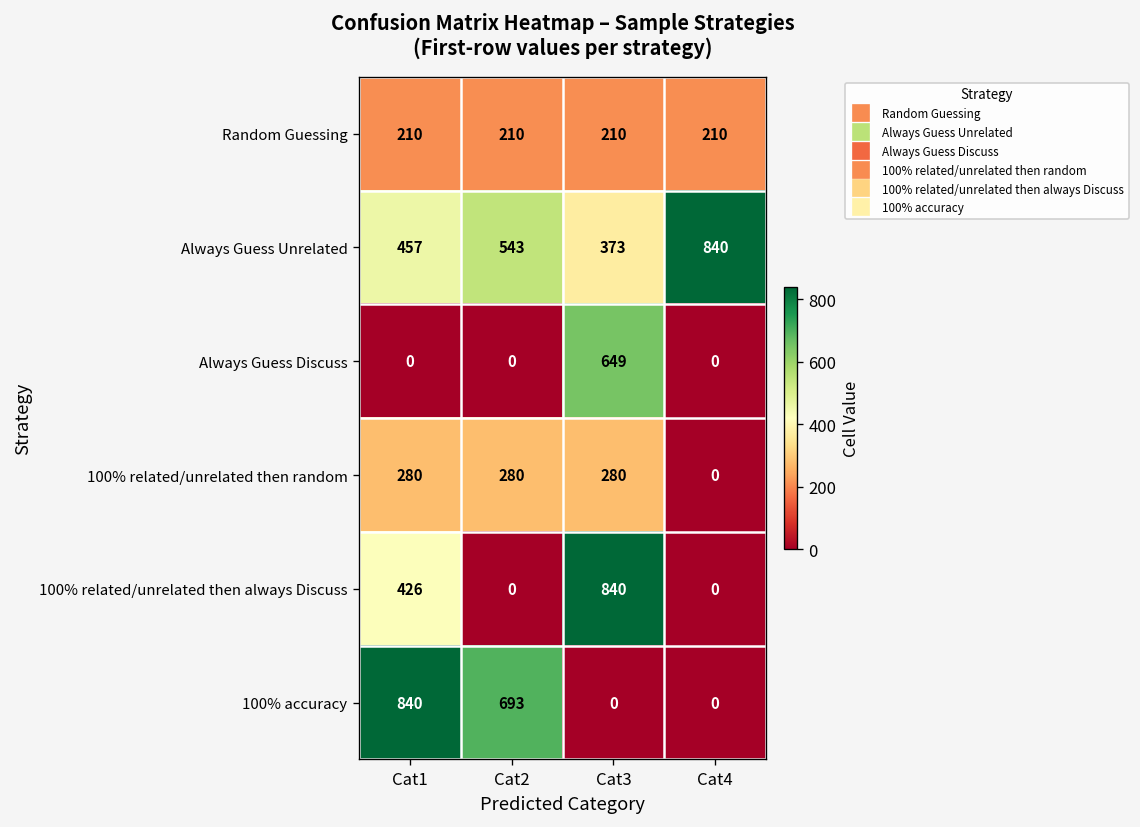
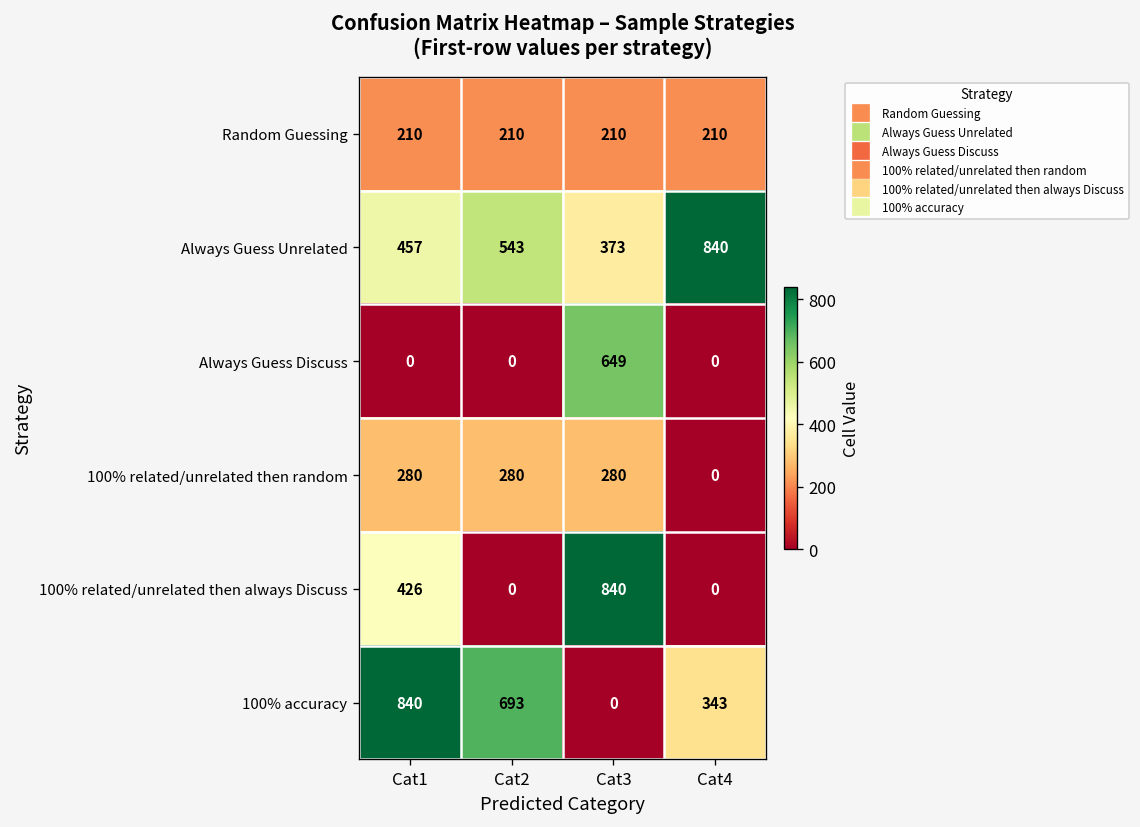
  {
    "Random Guessing": {
      "Cat1": 210,
      "Cat2": 210,
      "Cat3": 210,
      "Cat4": 210
    },
    "Always Guess Unrelated": {
      "Cat1": 457,
      "Cat2": 543,
      "Cat3": 373,
      "Cat4": 840
    },
    "Always Guess Discuss": {
      "Cat1": 0,
      "Cat2": 0,
      "Cat3": 649,
      "Cat4": 0
    },
    "100% related/unrelated then random": {
      "Cat1": 280,
      "Cat2": 280,
      "Cat3": 280,
      "Cat4": 0
    },
    "100% related/unrelated then always Discuss": {
      "Cat1": 426,
      "Cat2": 0,
      "Cat3": 840,
      "Cat4": 0
    },
    "100% accuracy": {
      "Cat1": 840,
      "Cat2": 693,
      "Cat3": 0,
-     "Cat4": 0
+     "Cat4": 343
    }
  }
